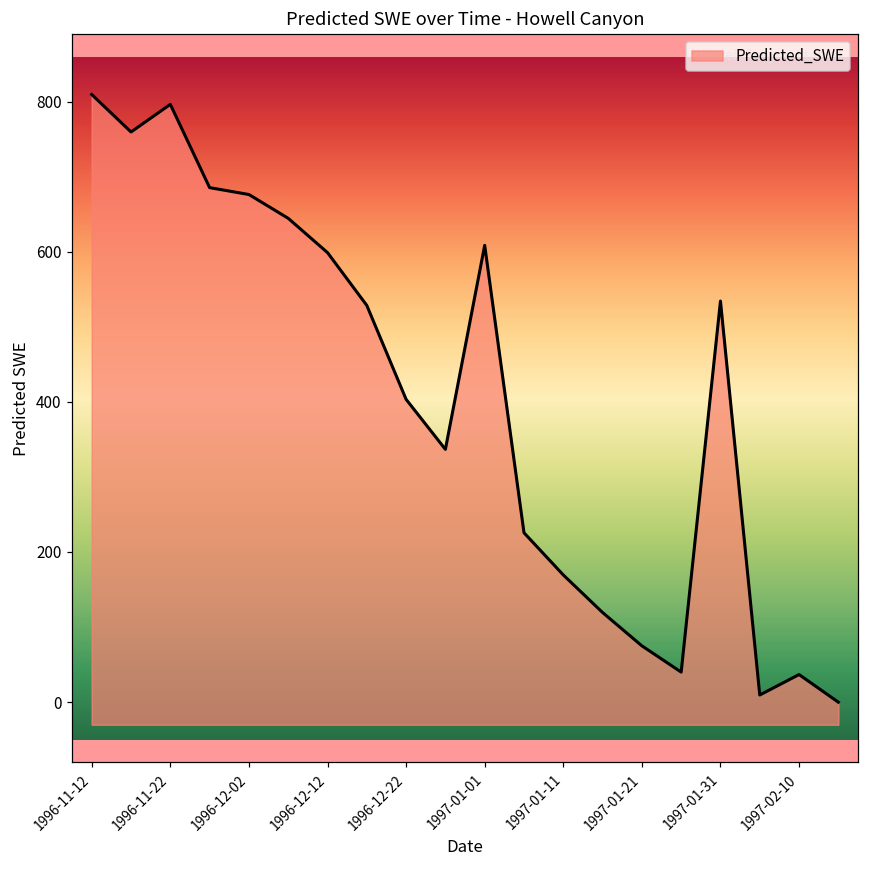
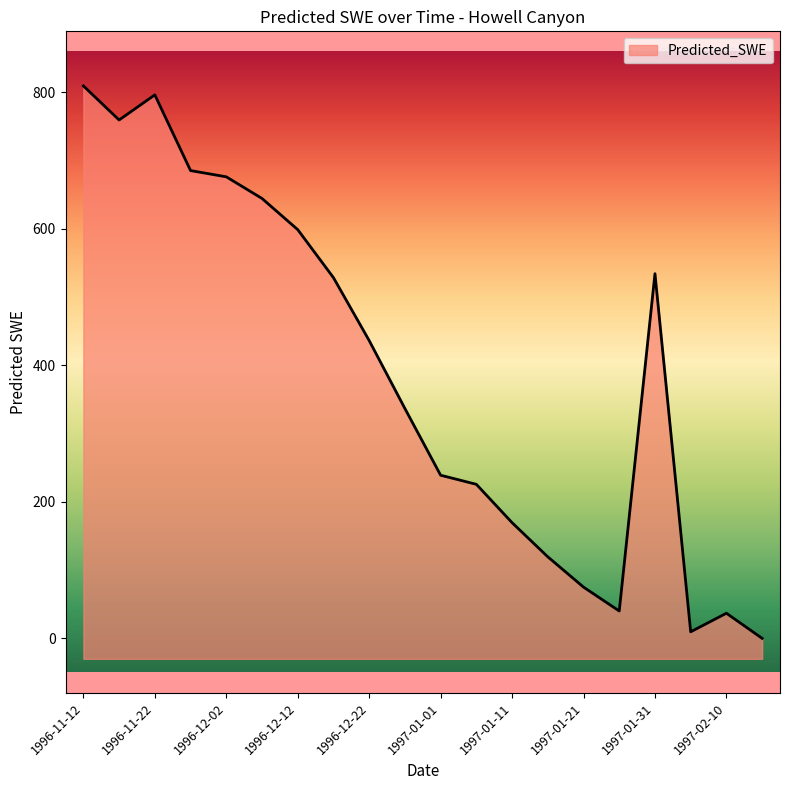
  {
    "1996-11-12": 810,
    "1996-11-22": 800,
    "1996-12-02": 680,
    "1996-12-12": 600,
-   "1996-12-22": 400,
-   "1997-01-01": 610,
+   "1996-12-22": 440,
+   "1997-01-01": 240,
    "1997-01-11": 170,
    "1997-01-21": 70,
    "1997-01-31": 530,
    "1997-02-10": 40
  }
